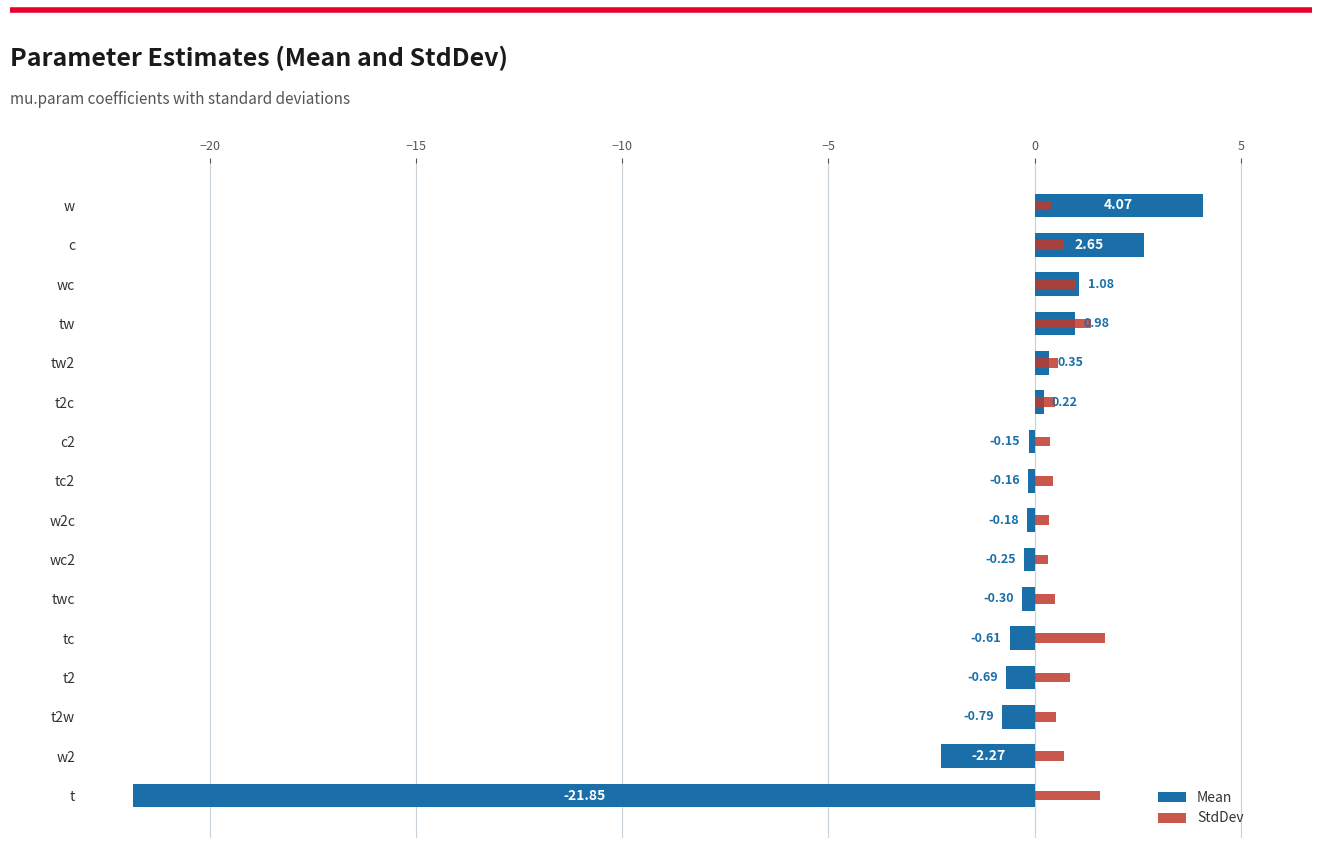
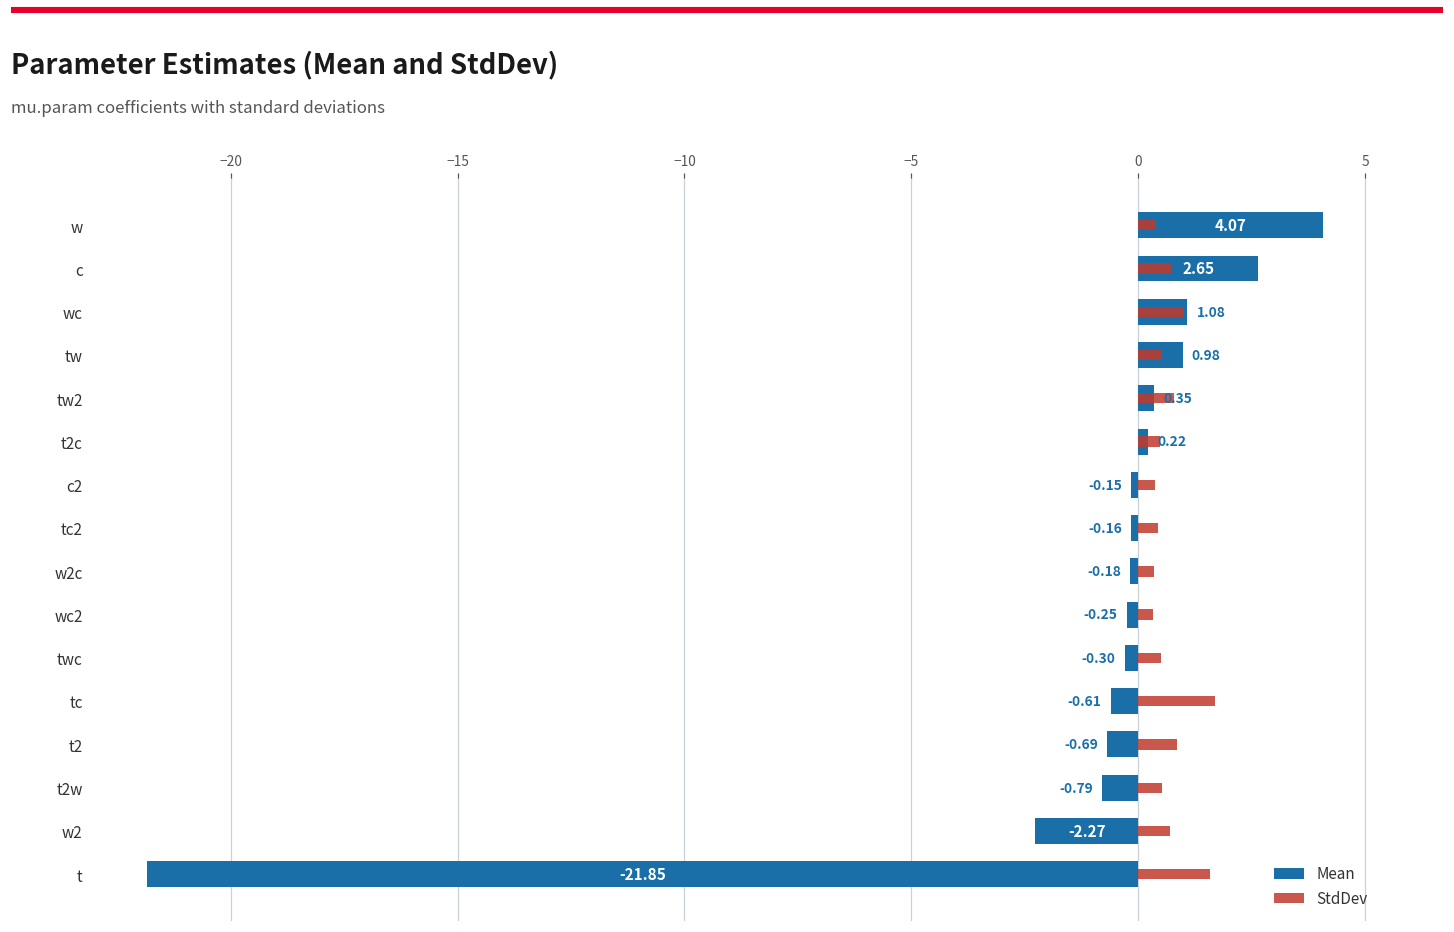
  {
    "Mean": {
      "w": 4.07,
      "c": 2.65,
      "wc": 1.08,
      "c2": -0.15,
      "tc2": -0.16,
      "w2c": -0.18,
      "wc2": -0.25,
      "twc": -0.30,
      "tc": -0.61,
      "t2": -0.69,
      "t2w": -0.79,
      "w2": -2.27,
      "t": -21.85
    },
    "StdDev": {
-     "tw": 1.4,
-     "tw2": 0.6,
+     "tw": 0.5,
+     "tw2": 0.8,
      "c2": 0.4,
      "tc2": 0.4,
      "w2c": 0.4,
      "wc2": 0.3,
      "twc": 0.5,
      "tc": 1.7,
      "t2": 0.9,
      "t2w": 0.5,
      "w2": 0.7,
      "t": 1.6
    }
  }
